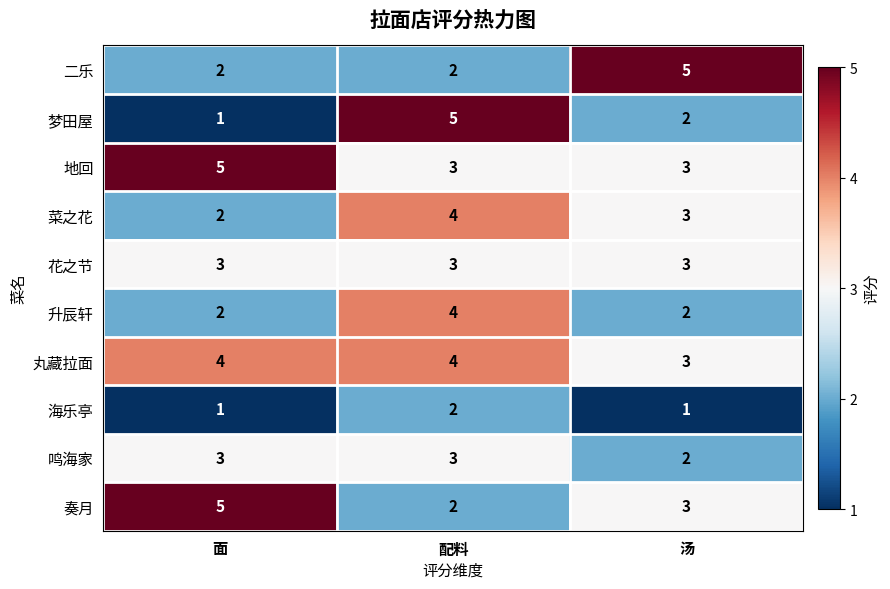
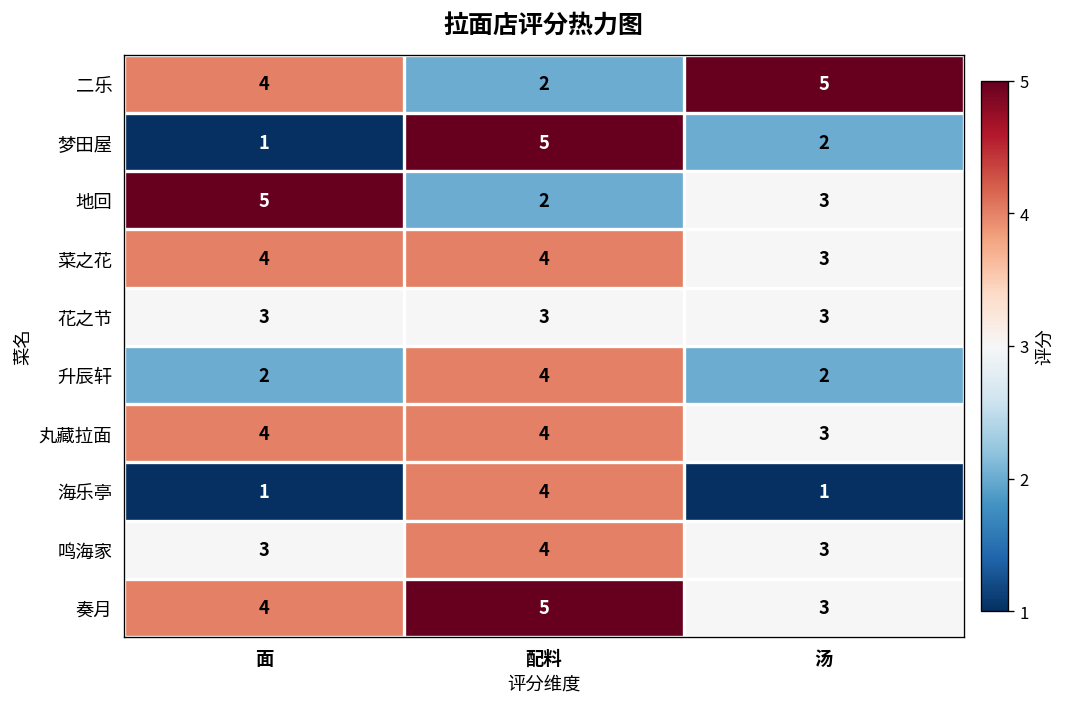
  {
    "二乐": {
-     "面": 2,
+     "面": 4,
      "配料": 2,
      "汤": 5
    },
    "梦田屋": {
      "面": 1,
      "配料": 5,
      "汤": 2
    },
    "地回": {
      "面": 5,
-     "配料": 3,
+     "配料": 2,
      "汤": 3
    },
    "菜之花": {
-     "面": 2,
+     "面": 4,
      "配料": 4,
      "汤": 3
    },
    "花之节": {
      "面": 3,
      "配料": 3,
      "汤": 3
    },
    "升辰轩": {
      "面": 2,
      "配料": 4,
      "汤": 2
    },
    "丸藏拉面": {
      "面": 4,
      "配料": 4,
      "汤": 3
    },
    "海乐亭": {
      "面": 1,
-     "配料": 2,
+     "配料": 4,
      "汤": 1
    },
    "鸣海家": {
      "面": 3,
-     "配料": 3,
-     "汤": 2
+     "配料": 4,
+     "汤": 3
    },
    "奏月": {
-     "面": 5,
-     "配料": 2,
+     "面": 4,
+     "配料": 5,
      "汤": 3
    }
  }
